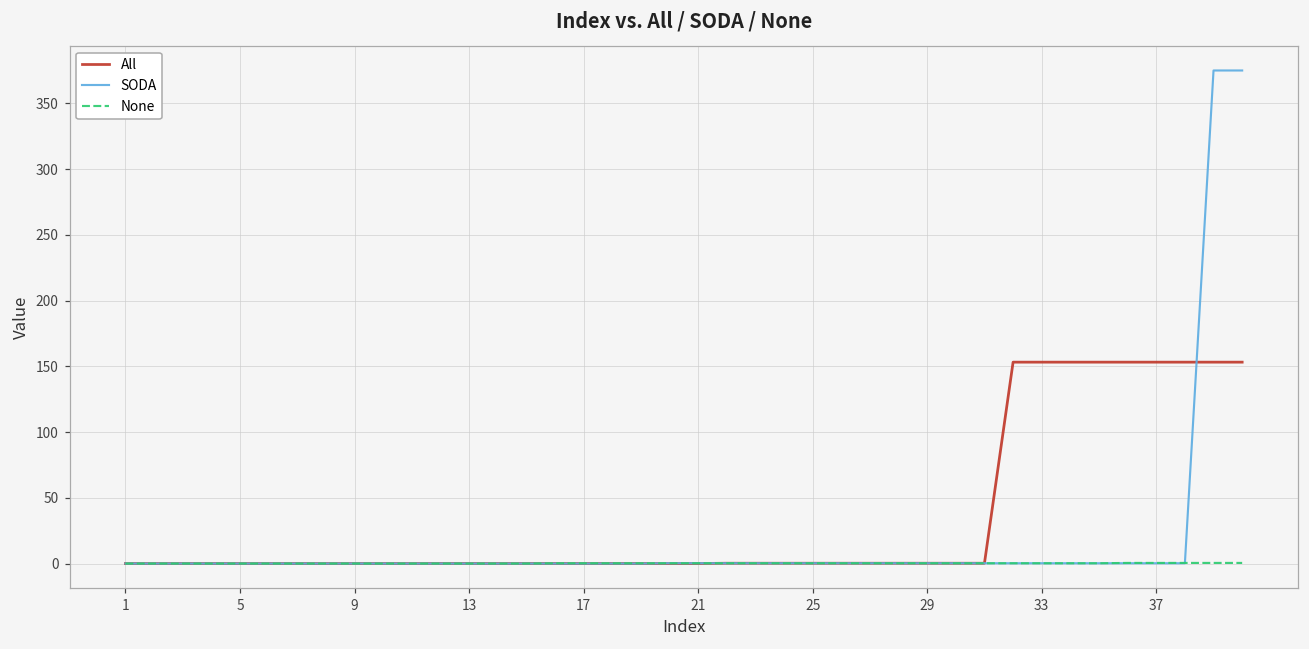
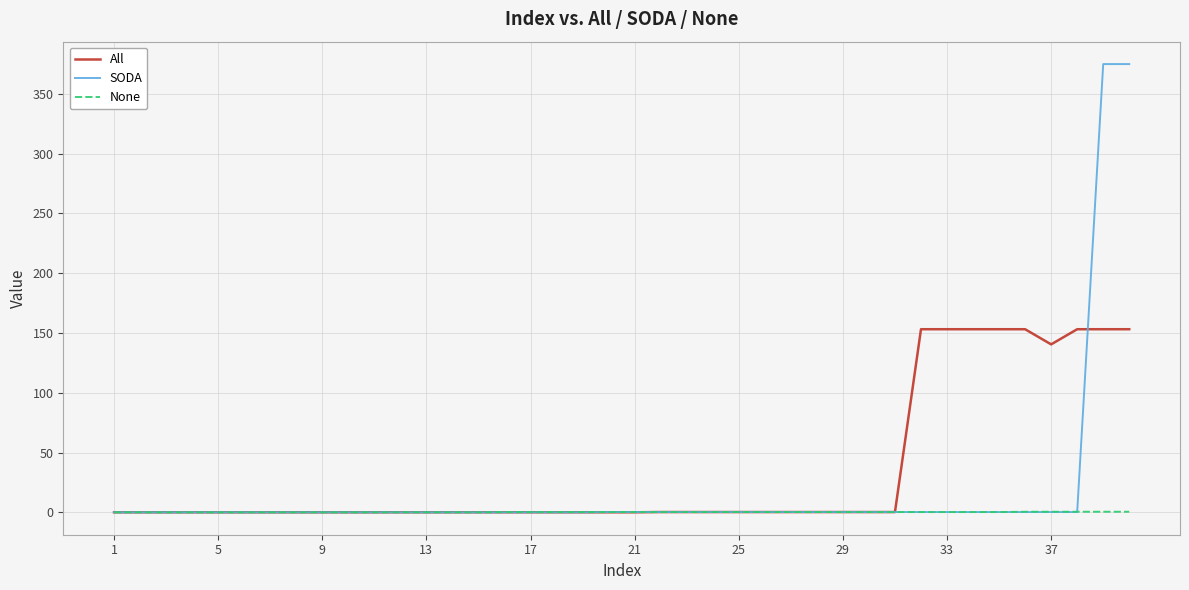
  {
    "All": {
      "33": 153,
-     "37": 153
+     "37": 140
    }
  }
